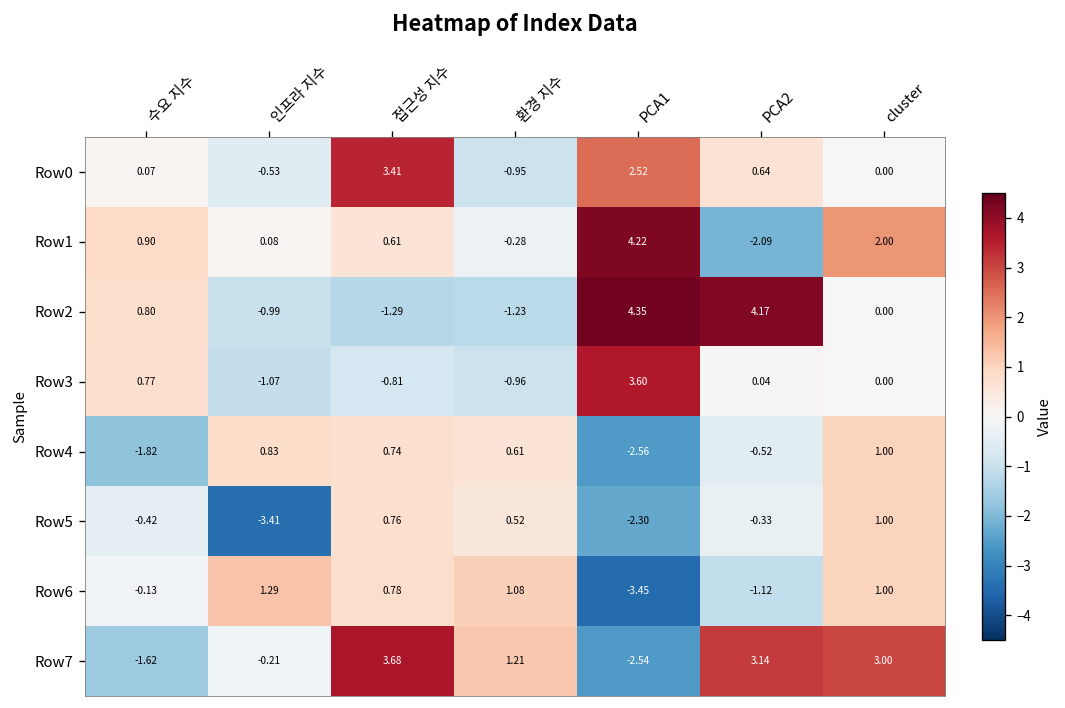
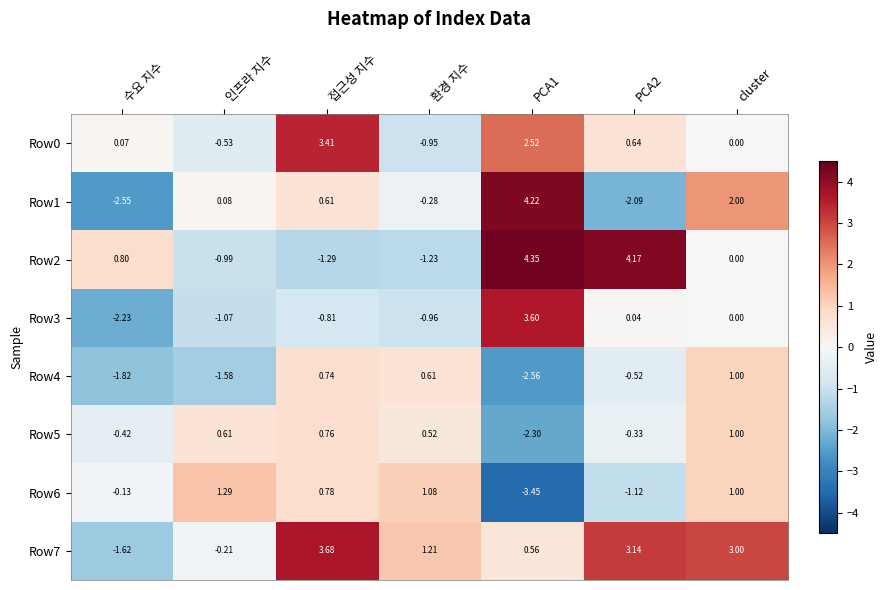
  {
    "Row0": {
      "수요 지수": 0.07,
      "인프라 지수": -0.53,
      "접근성 지수": 3.41,
      "환경 지수": -0.95,
      "PCA1": 2.52,
      "PCA2": 0.64,
      "cluster": 0.00
    },
    "Row1": {
-     "수요 지수": 0.90,
+     "수요 지수": -2.55,
      "인프라 지수": 0.08,
      "접근성 지수": 0.61,
      "환경 지수": -0.28,
      "PCA1": 4.22,
      "PCA2": -2.09,
      "cluster": 2.00
    },
    "Row2": {
      "수요 지수": 0.80,
      "인프라 지수": -0.99,
      "접근성 지수": -1.29,
      "환경 지수": -1.23,
      "PCA1": 4.35,
      "PCA2": 4.17,
      "cluster": 0.00
    },
    "Row3": {
-     "수요 지수": 0.77,
+     "수요 지수": -2.23,
      "인프라 지수": -1.07,
      "접근성 지수": -0.81,
      "환경 지수": -0.96,
      "PCA1": 3.60,
      "PCA2": 0.04,
      "cluster": 0.00
    },
    "Row4": {
      "수요 지수": -1.82,
-     "인프라 지수": 0.83,
+     "인프라 지수": -1.58,
      "접근성 지수": 0.74,
      "환경 지수": 0.61,
      "PCA1": -2.56,
      "PCA2": -0.52,
      "cluster": 1.00
    },
    "Row5": {
      "수요 지수": -0.42,
-     "인프라 지수": -3.41,
+     "인프라 지수": 0.61,
      "접근성 지수": 0.76,
      "환경 지수": 0.52,
      "PCA1": -2.30,
      "PCA2": -0.33,
      "cluster": 1.00
    },
    "Row6": {
      "수요 지수": -0.13,
      "인프라 지수": 1.29,
      "접근성 지수": 0.78,
      "환경 지수": 1.08,
      "PCA1": -3.45,
      "PCA2": -1.12,
      "cluster": 1.00
    },
    "Row7": {
      "수요 지수": -1.62,
      "인프라 지수": -0.21,
      "접근성 지수": 3.68,
      "환경 지수": 1.21,
-     "PCA1": -2.54,
+     "PCA1": 0.56,
      "PCA2": 3.14,
      "cluster": 3.00
    }
  }
